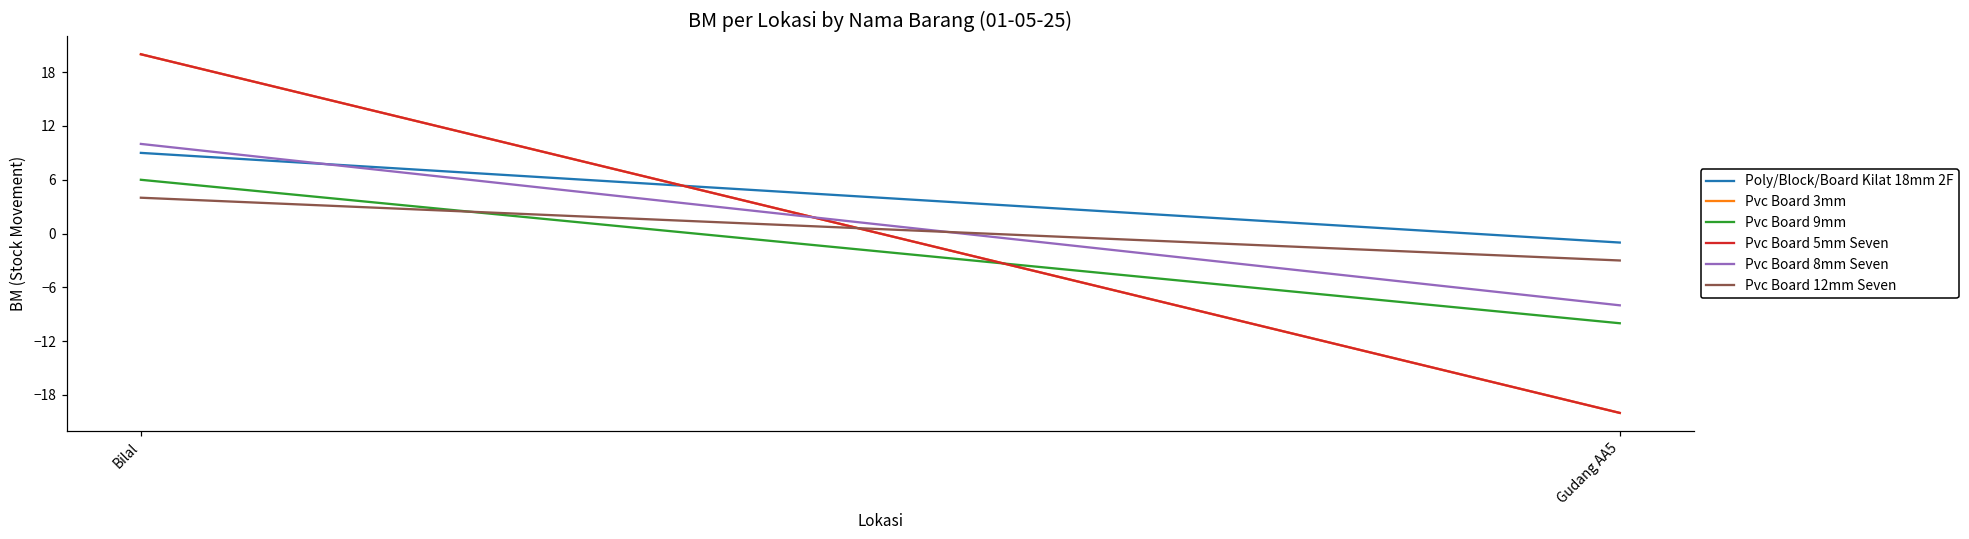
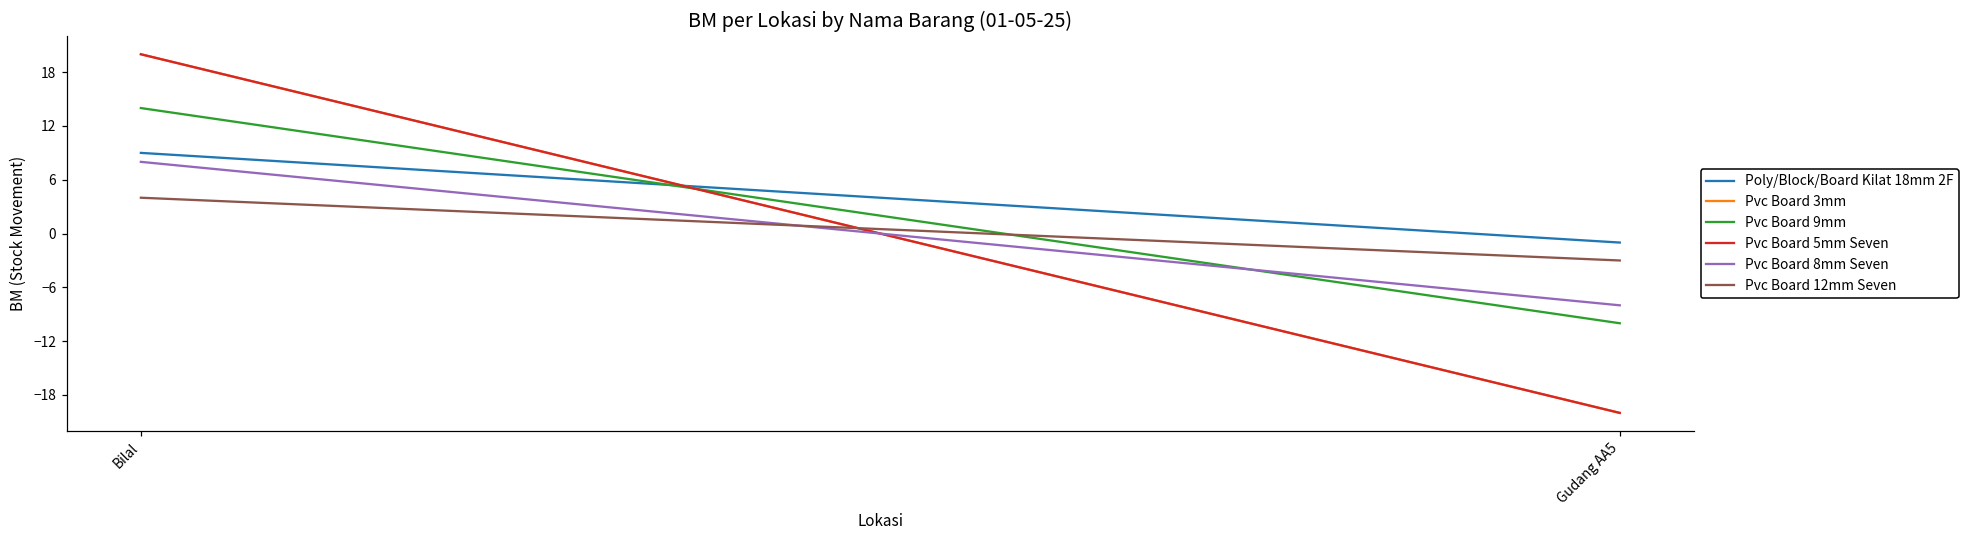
  {
    "Poly/Block/Board Kilat 18mm 2F": {
      "Bilal": 9,
      "Gudang AA5": -1
    },
    "Pvc Board 5mm Seven": {
      "Bilal": 20,
      "Gudang AA5": -20
    },
    "Pvc Board 9mm": {
-     "Bilal": 6,
+     "Bilal": 14,
      "Gudang AA5": -10
    },
    "Pvc Board 8mm Seven": {
-     "Bilal": 10,
+     "Bilal": 8,
      "Gudang AA5": -8
    },
    "Pvc Board 12mm Seven": {
      "Bilal": 4,
      "Gudang AA5": -3
    }
  }
